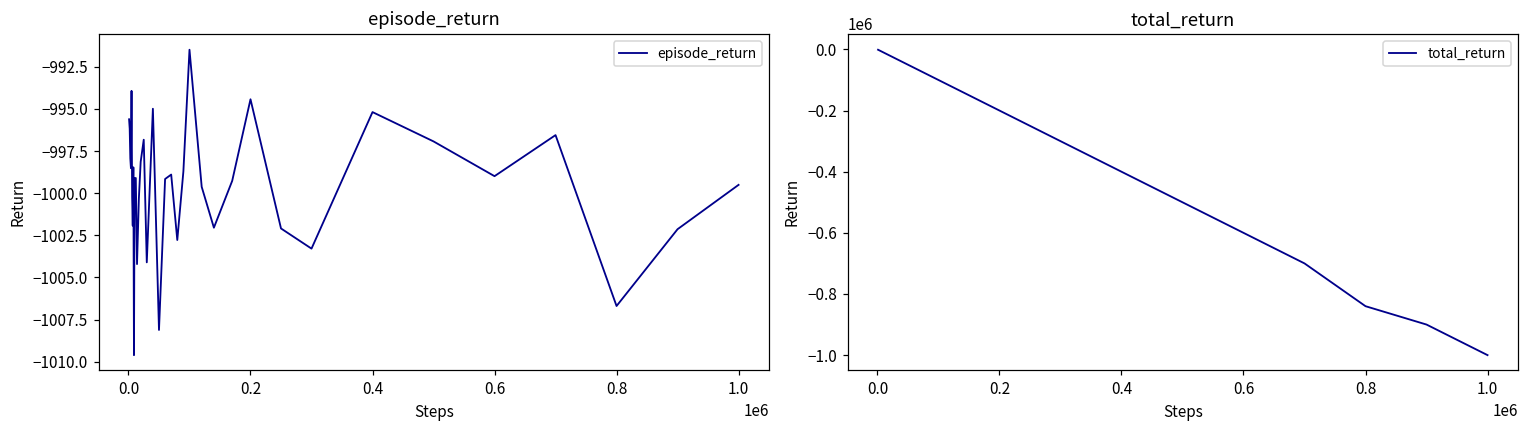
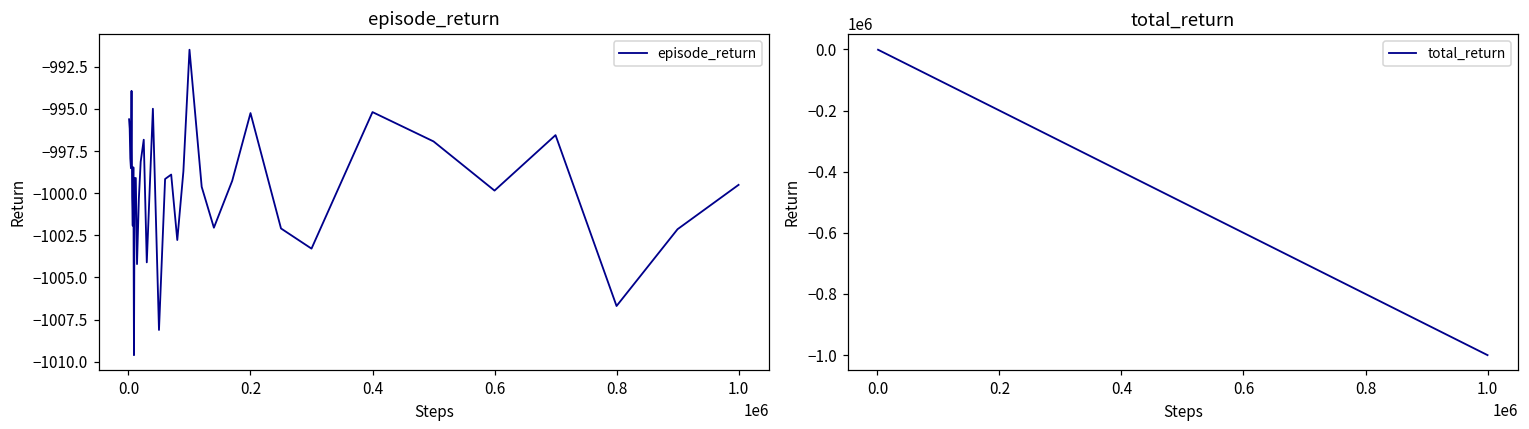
  {
    "episode_return": {
-     "0.2": -994.4,
+     "0.2": -995.2,
      "0.4": -995.2,
-     "0.6": -999.0,
+     "0.6": -999.8,
      "0.8": -1006.7,
      "1.0": -999.5
    },
    "total_return": {
      "0.2": -200000,
      "0.4": -400000,
      "0.6": -600000,
-     "0.8": -840000,
+     "0.8": -800000,
      "1.0": -1000000
    }
  }
